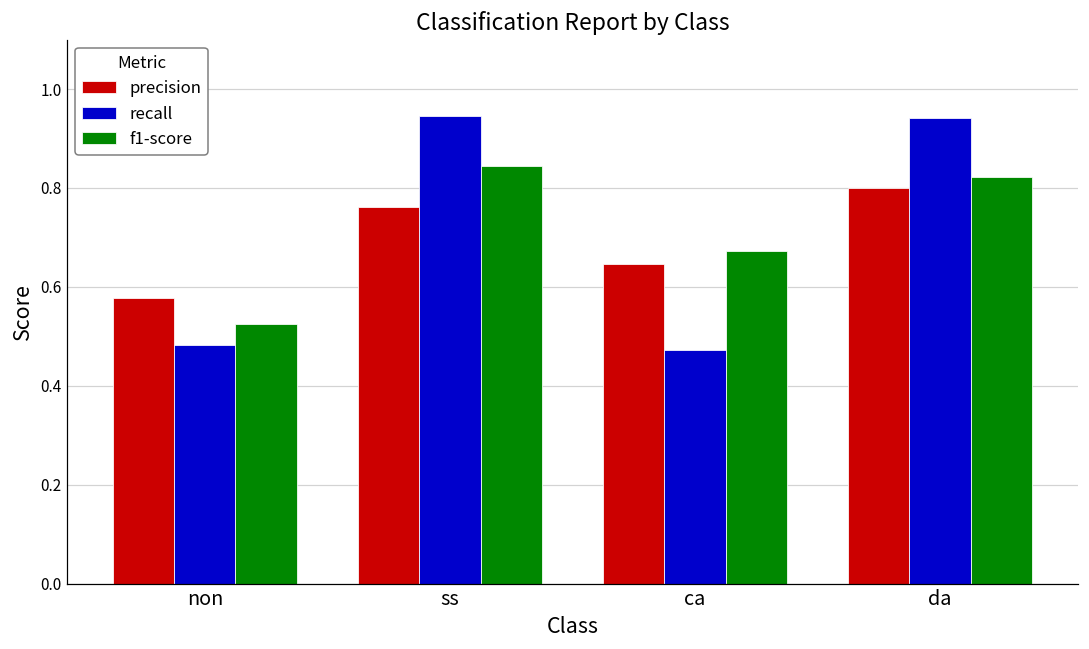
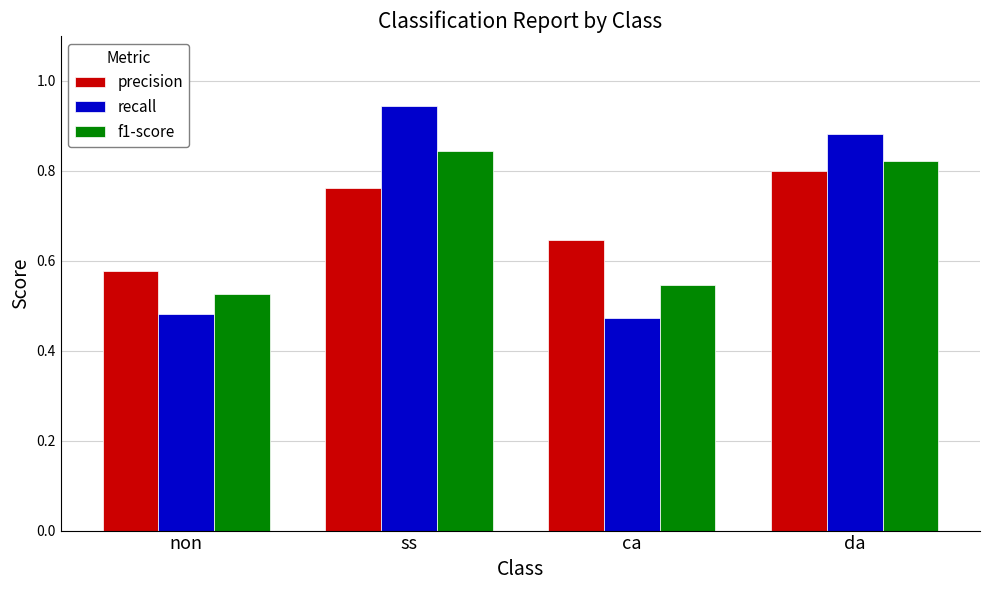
  {
    "precision": {
      "non": 0.58,
      "ss": 0.76,
      "ca": 0.65,
      "da": 0.80
    },
    "recall": {
      "non": 0.48,
      "ss": 0.95,
      "ca": 0.47,
-     "da": 0.94
+     "da": 0.88
    },
    "f1-score": {
      "non": 0.53,
      "ss": 0.84,
-     "ca": 0.67,
+     "ca": 0.55,
      "da": 0.82
    }
  }
